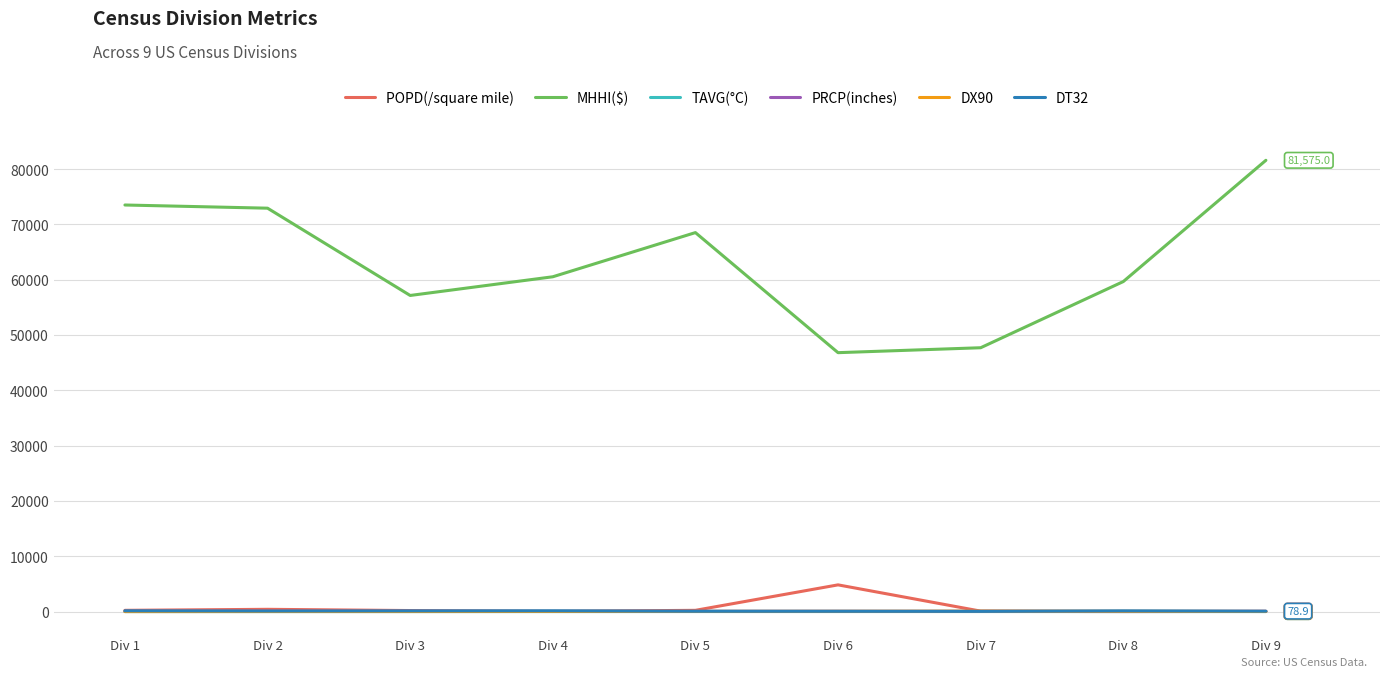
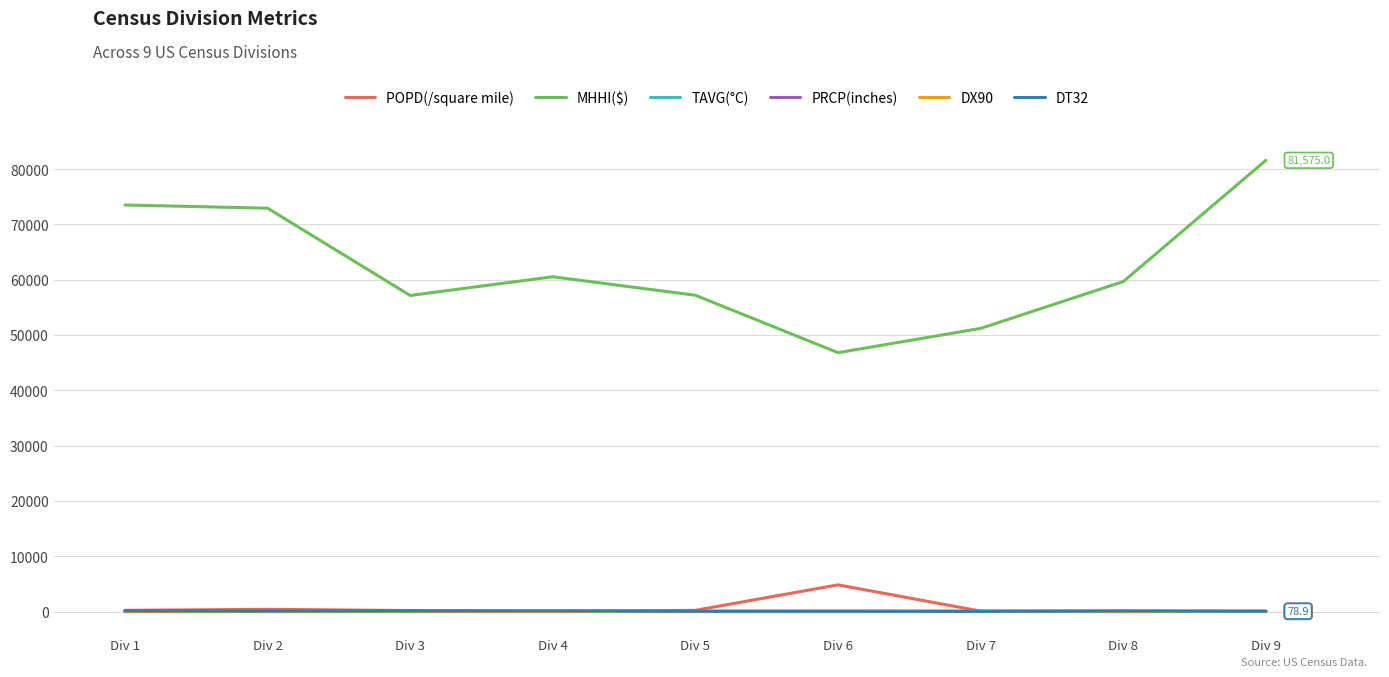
  {
    "POPD(/square mile)": {
      "Div 6": 5000
    },
    "MHHI($)": {
      "Div 1": 73000,
      "Div 2": 73000,
      "Div 3": 57000,
      "Div 4": 61000,
-     "Div 5": 69000,
+     "Div 5": 57000,
      "Div 6": 47000,
-     "Div 7": 48000,
+     "Div 7": 51000,
      "Div 8": 60000
    }
  }
